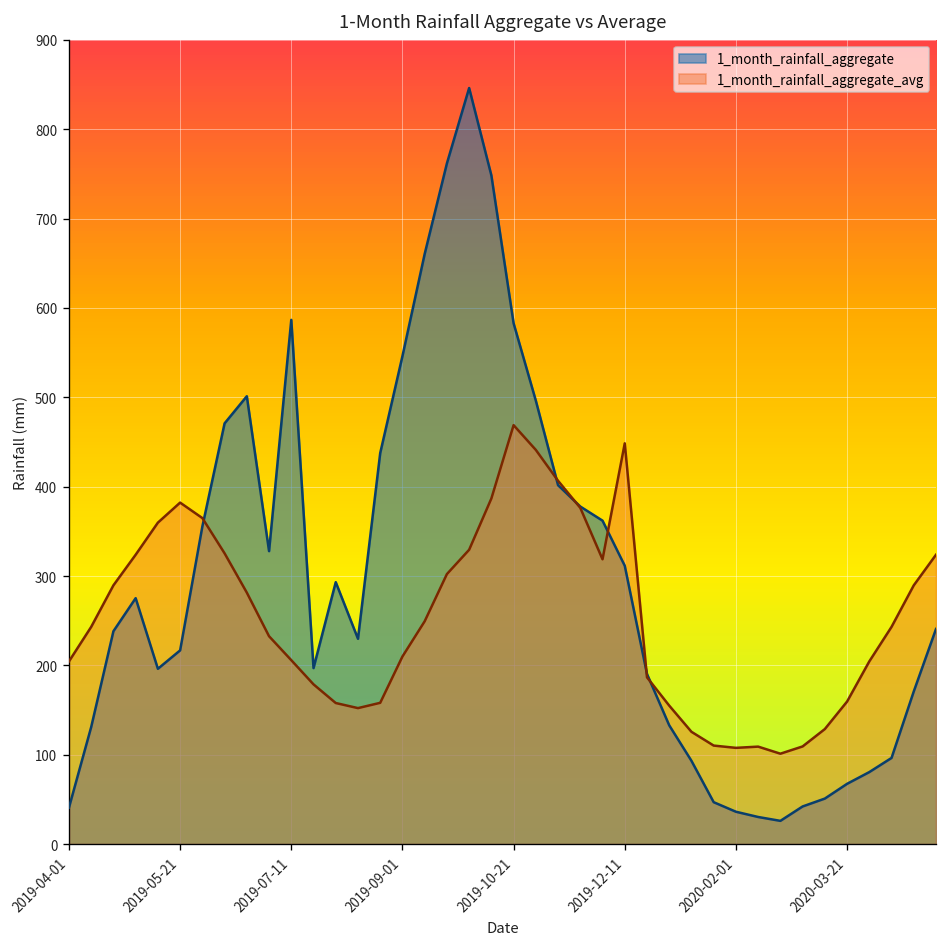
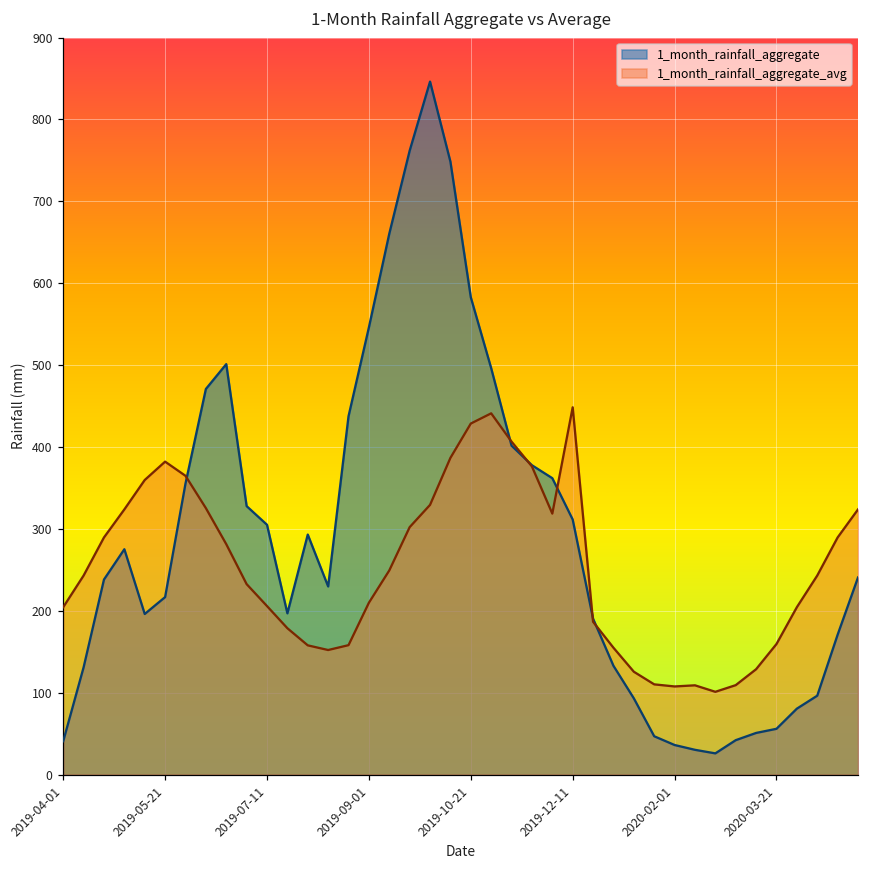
  {
    "1_month_rainfall_aggregate": {
      "2019-04-01": 40,
      "2019-05-21": 220,
-     "2019-07-11": 590,
+     "2019-07-11": 310,
      "2019-09-01": 550,
      "2019-10-21": 580,
      "2019-12-11": 310,
      "2020-02-01": 40,
-     "2020-03-21": 70
+     "2020-03-21": 60
    },
    "1_month_rainfall_aggregate_avg": {
      "2019-04-01": 200,
      "2019-05-21": 380,
      "2019-07-11": 210,
      "2019-09-01": 210,
-     "2019-10-21": 470,
+     "2019-10-21": 430,
      "2019-12-11": 450,
      "2020-02-01": 110,
      "2020-03-21": 160
    }
  }
